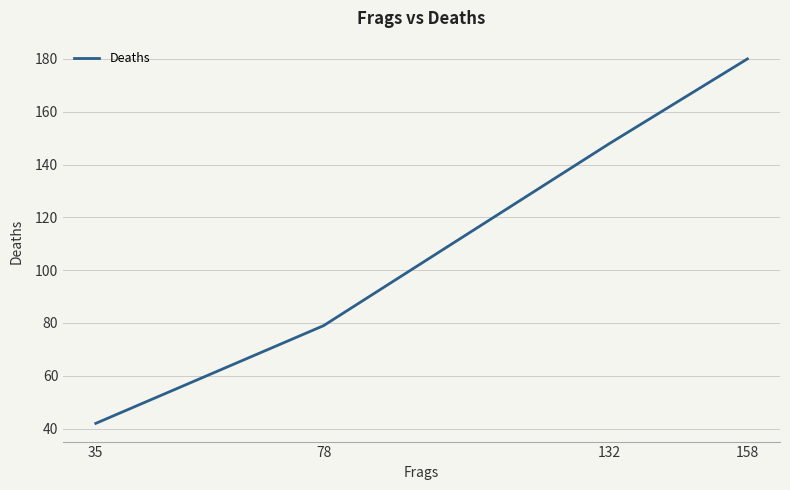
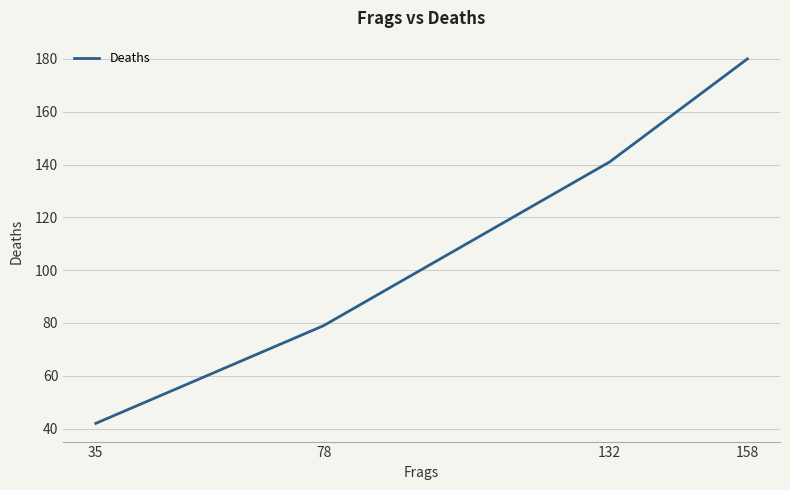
  {
    "35": 42,
    "78": 79,
-   "132": 148,
+   "132": 141,
    "158": 180
  }
